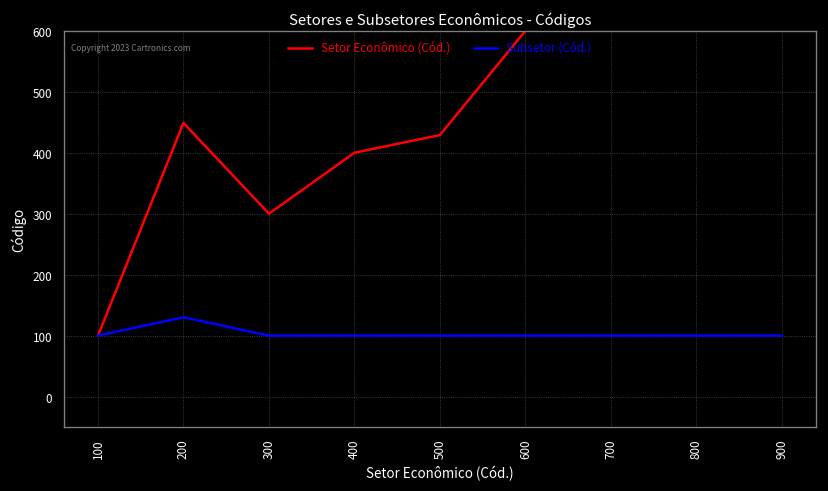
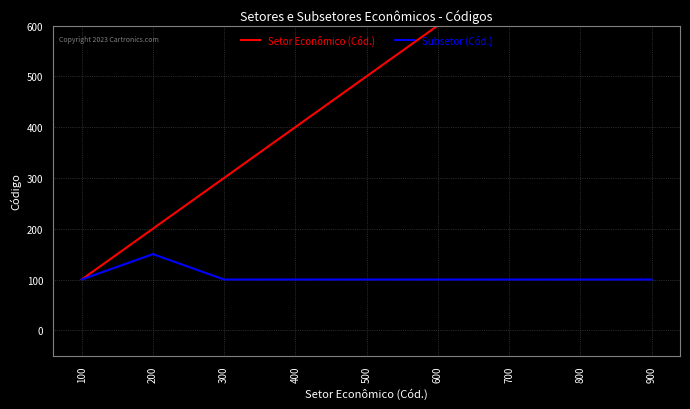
  {
    "Setor Econômico (Cód.)": {
-     "200": 450,
+     "200": 200,
      "300": 300,
      "400": 400,
-     "500": 430,
+     "500": 500,
      "600": 600
    },
    "Subsetor (Cód.)": {
-     "200": 130,
+     "200": 150,
      "300": 100,
      "400": 100,
      "500": 100,
      "600": 100,
      "700": 100,
      "800": 100,
      "900": 100
    }
  }
